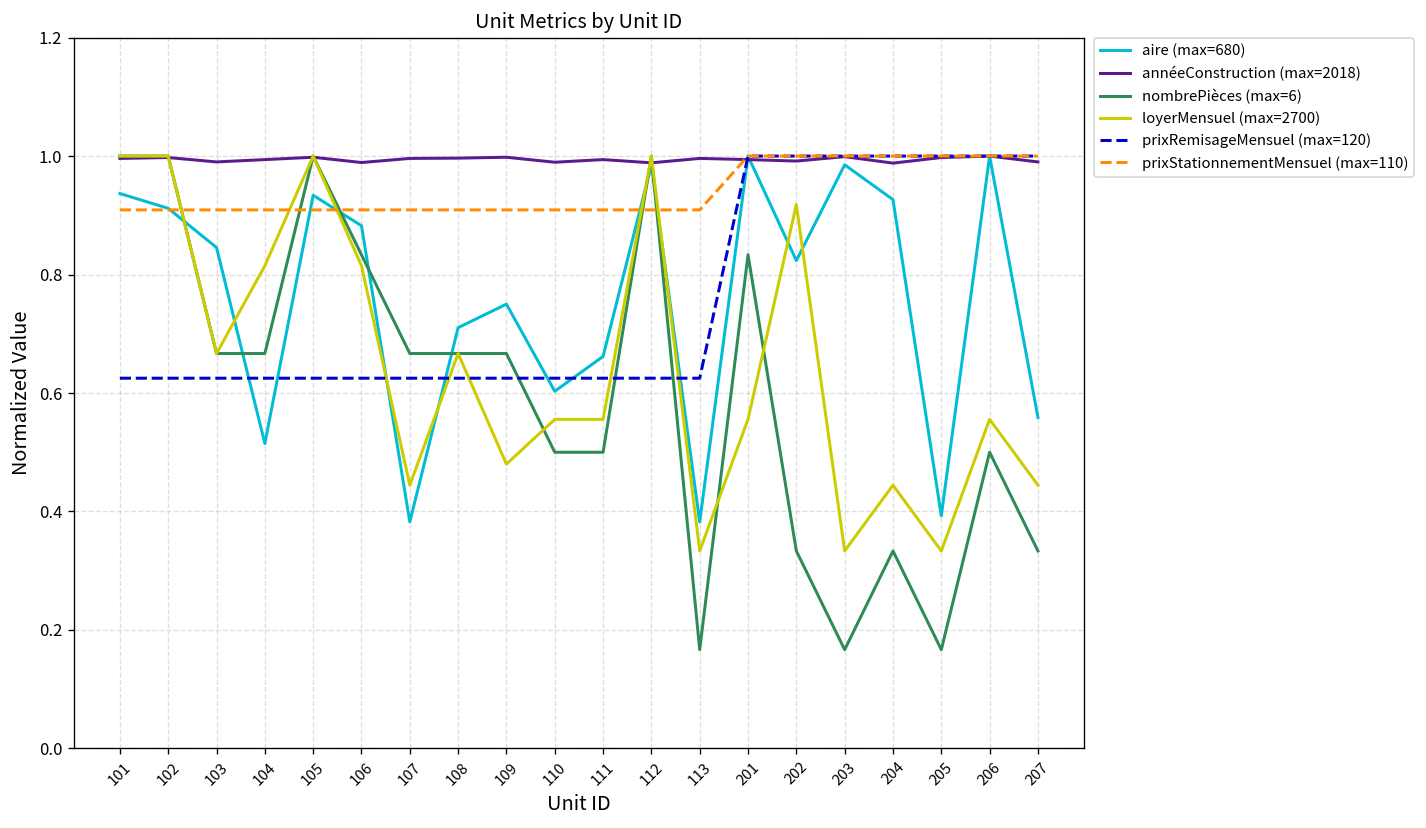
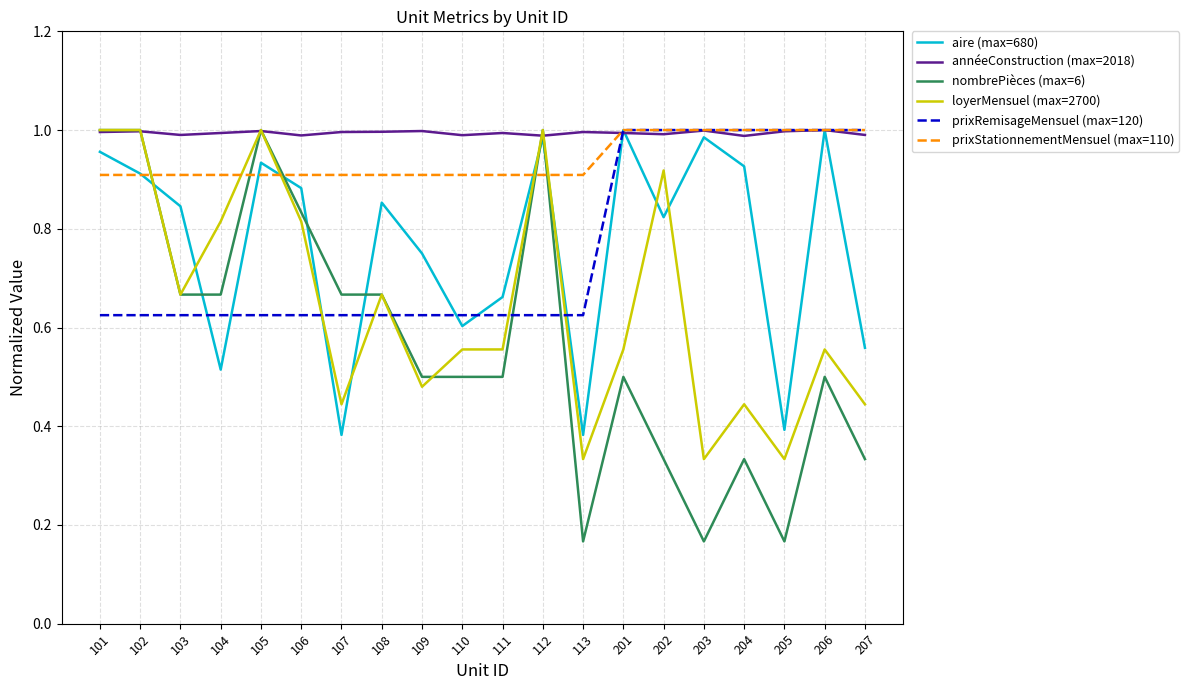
  {
    "aire (max=680)": {
-     "101": 0.94,
+     "101": 0.96,
      "103": 0.85,
      "104": 0.51,
      "105": 0.93,
      "106": 0.88,
      "107": 0.38,
-     "108": 0.71,
+     "108": 0.85,
      "109": 0.75,
      "110": 0.60,
      "111": 0.66,
      "113": 0.38,
      "202": 0.82,
      "203": 0.99,
      "204": 0.93,
      "205": 0.39,
      "207": 0.56
    },
    "annéeConstruction (max=2018)": {
      "103": 0.99,
      "104": 0.99,
      "106": 0.99,
      "107": 1.00,
      "108": 1.00,
      "109": 1.00,
      "110": 0.99,
      "111": 0.99,
      "113": 1.00,
      "201": 0.99,
      "202": 0.99,
      "204": 0.99,
      "207": 0.99
    },
    "nombrePièces (max=6)": {
      "104": 0.67,
      "106": 0.83,
      "107": 0.67,
-     "109": 0.67,
+     "109": 0.50,
      "110": 0.50,
      "111": 0.50,
      "113": 0.17,
-     "201": 0.83,
+     "201": 0.50,
      "202": 0.33,
      "203": 0.17,
      "204": 0.33,
      "205": 0.17,
      "206": 0.50,
      "207": 0.33
    },
    "loyerMensuel (max=2700)": {
      "104": 0.81,
      "106": 0.81,
      "107": 0.44,
      "109": 0.48,
      "110": 0.56,
      "111": 0.56,
      "113": 0.33,
      "201": 0.56,
      "202": 0.92,
      "203": 0.33,
      "204": 0.44,
      "205": 0.33,
      "206": 0.56,
      "207": 0.44
    },
    "prixRemisageMensuel (max=120)": {
      "101": 0.63,
      "102": 0.63,
      "103": 0.63,
      "104": 0.63,
      "105": 0.63,
      "106": 0.63,
      "107": 0.63,
      "108": 0.63,
      "109": 0.63,
      "110": 0.63,
      "111": 0.63,
      "112": 0.63,
      "113": 0.63
    },
    "prixStationnementMensuel (max=110)": {
      "101": 0.91,
      "103": 0.91,
      "104": 0.91,
      "105": 0.91,
      "106": 0.91,
      "107": 0.91,
      "108": 0.91,
      "109": 0.91,
      "110": 0.91,
      "111": 0.91,
      "112": 0.91,
      "113": 0.91
    }
  }
